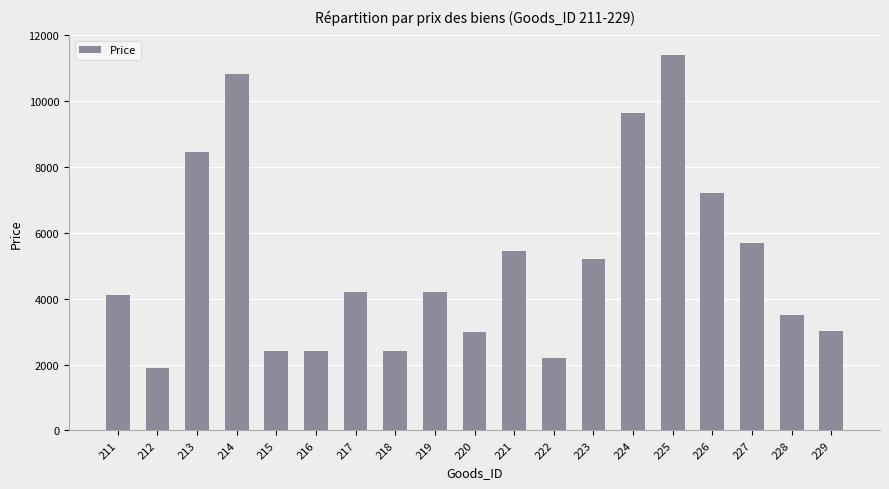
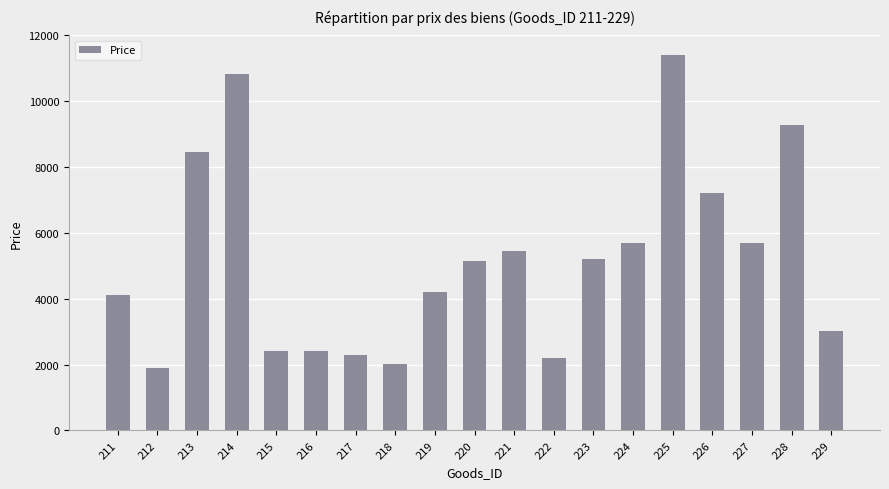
  {
    "211": 4100,
    "212": 1900,
    "213": 8500,
    "214": 10800,
    "215": 2400,
    "216": 2400,
-   "217": 4200,
-   "218": 2400,
+   "217": 2300,
+   "218": 2000,
    "219": 4200,
-   "220": 3000,
+   "220": 5200,
    "221": 5400,
    "222": 2200,
    "223": 5200,
-   "224": 9700,
+   "224": 5700,
    "225": 11400,
    "226": 7200,
    "227": 5700,
-   "228": 3500,
+   "228": 9300,
    "229": 3000
  }
